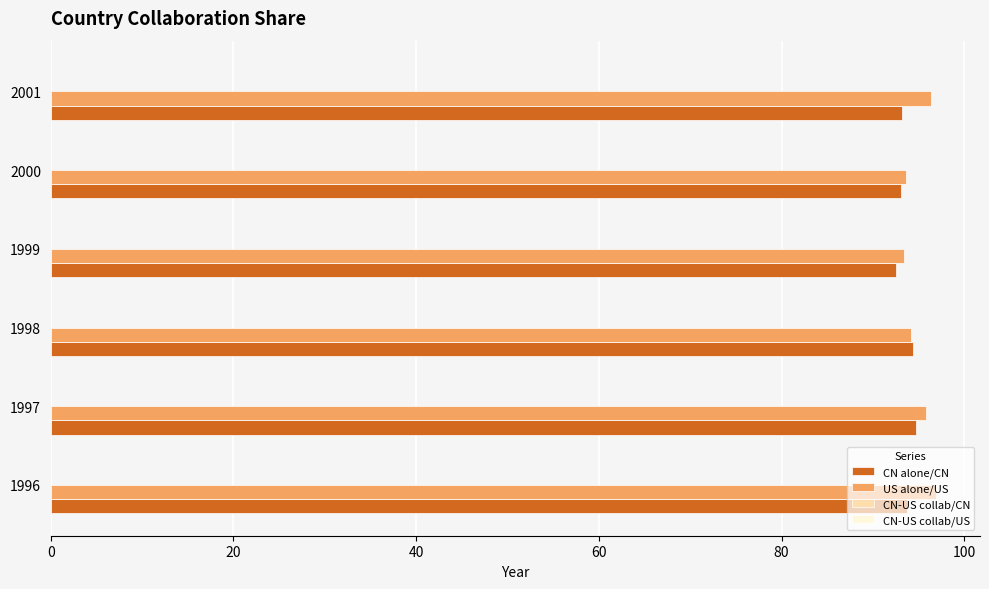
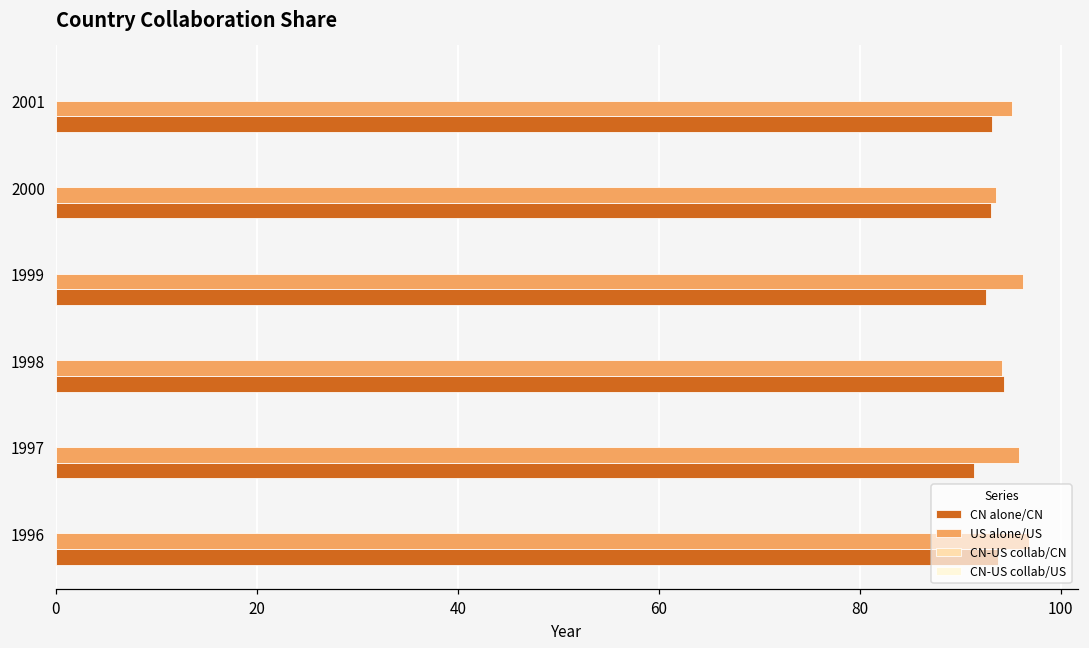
  {
    "CN alone/CN": {
      "2001": 93,
      "2000": 93,
      "1999": 93,
      "1998": 94,
-     "1997": 95
+     "1997": 91
    },
    "US alone/US": {
-     "2001": 96,
+     "2001": 95,
      "2000": 94,
-     "1999": 93,
+     "1999": 96,
      "1998": 94,
      "1997": 96
    }
  }
